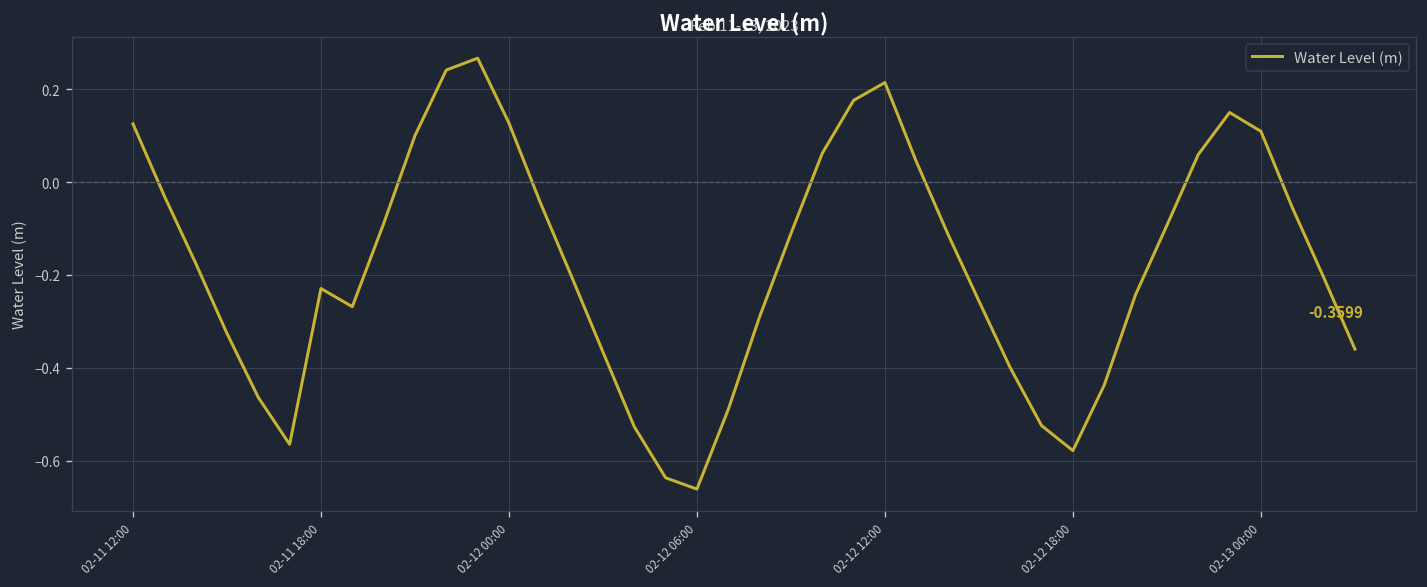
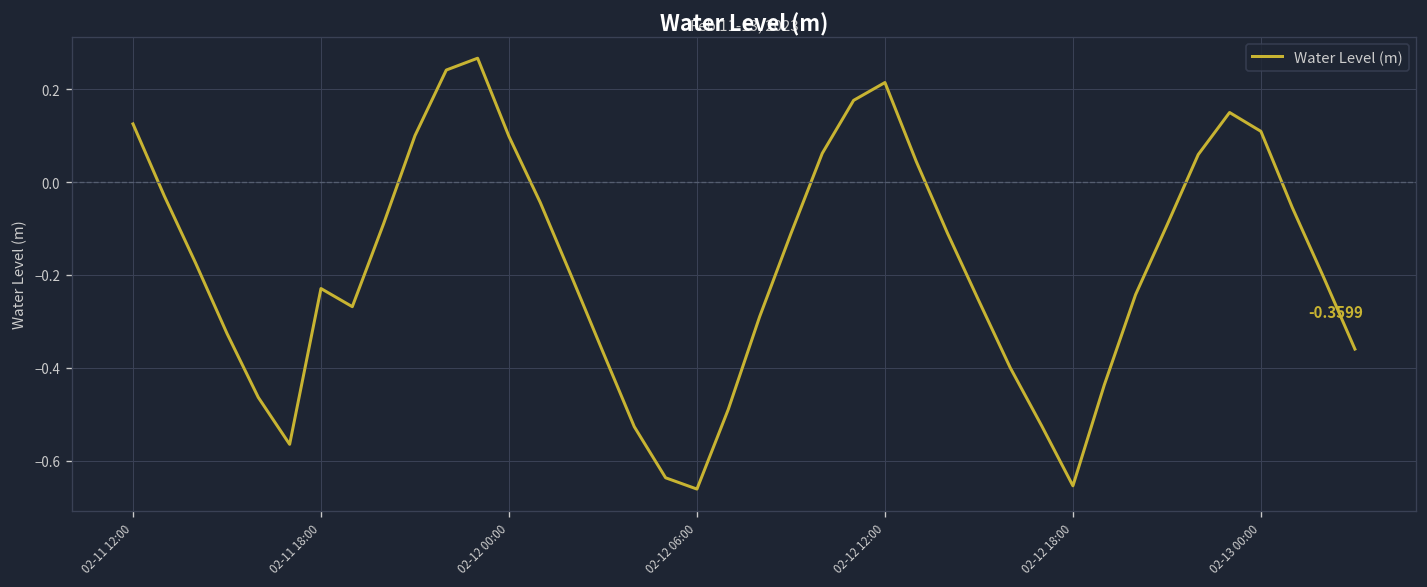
  {
    "02-11 12:00": 0.13,
    "02-11 18:00": -0.23,
-   "02-12 00:00": 0.13,
+   "02-12 00:00": 0.10,
    "02-12 06:00": -0.66,
    "02-12 12:00": 0.21,
-   "02-12 18:00": -0.58,
+   "02-12 18:00": -0.65,
    "02-13 00:00": 0.11
  }
